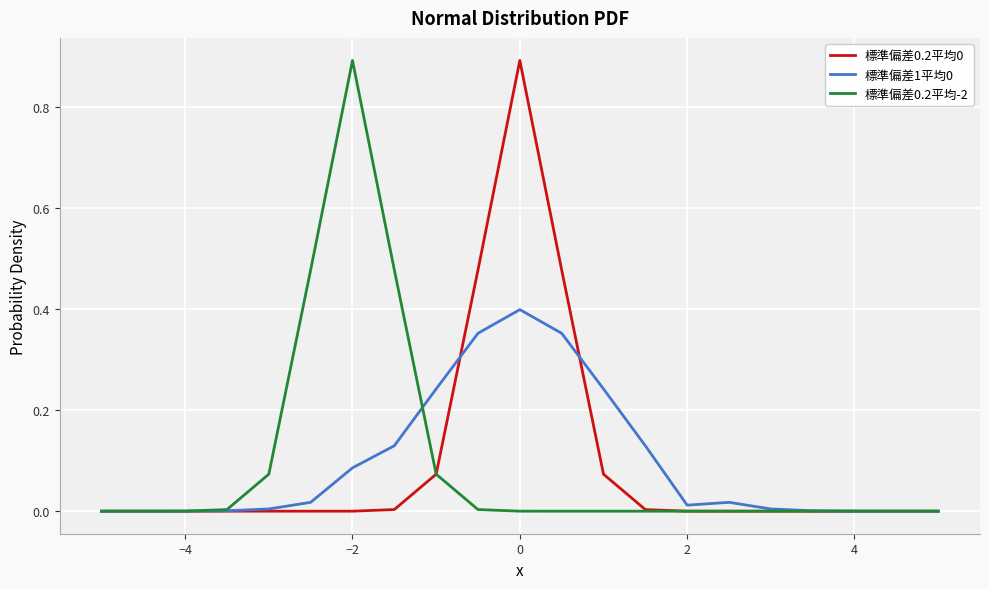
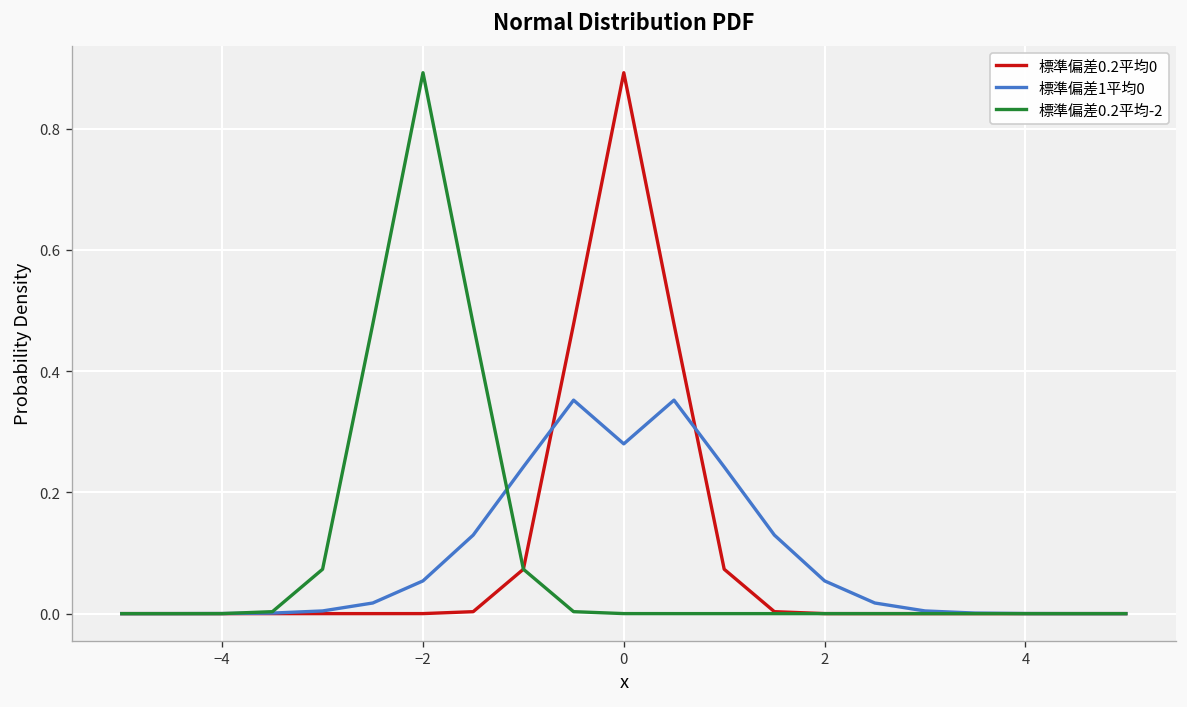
  {
    "標準偏差0.2平均0": {
      "−2": 0.00,
      "0": 0.89
    },
    "標準偏差1平均0": {
-     "−2": 0.09,
-     "0": 0.40,
-     "2": 0.01
+     "−2": 0.05,
+     "0": 0.28,
+     "2": 0.05
    },
    "標準偏差0.2平均-2": {
      "−2": 0.89,
      "0": 0.00
    }
  }
